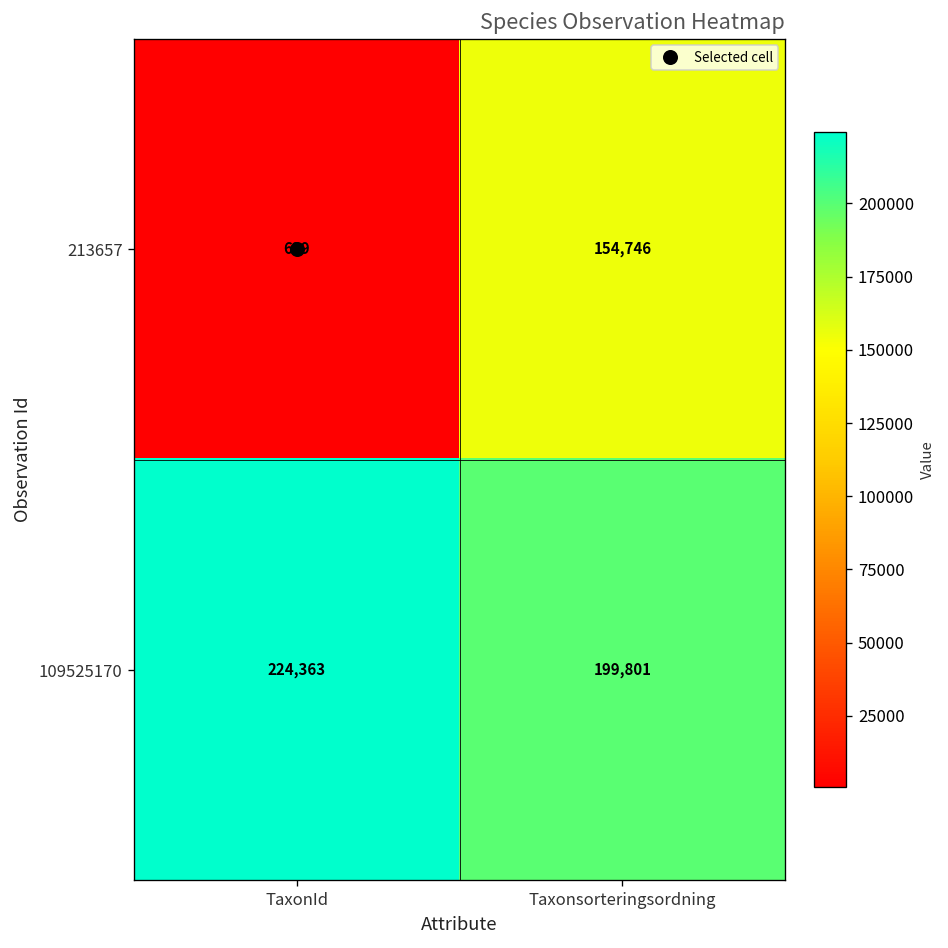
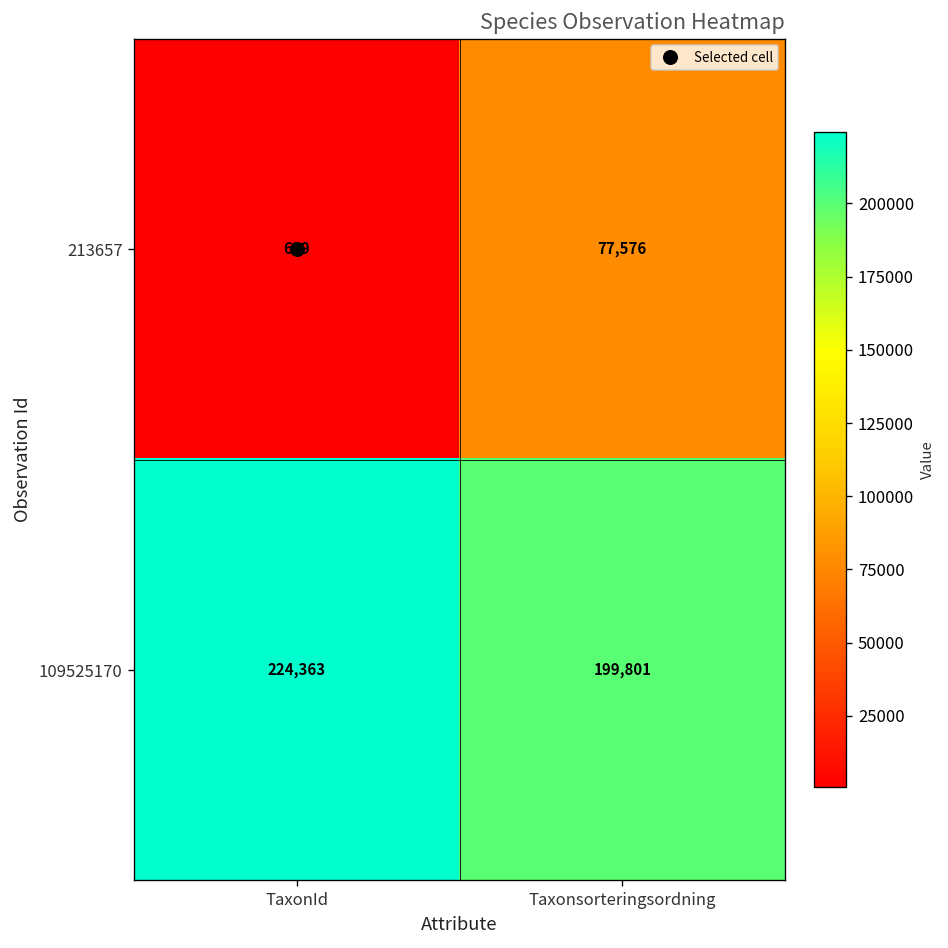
  {
    "213657": {
-     "Taxonsorteringsordning": "154,746"
+     "Taxonsorteringsordning": "77,576"
    },
    "109525170": {
      "TaxonId": "224,363",
      "Taxonsorteringsordning": "199,801"
    }
  }
